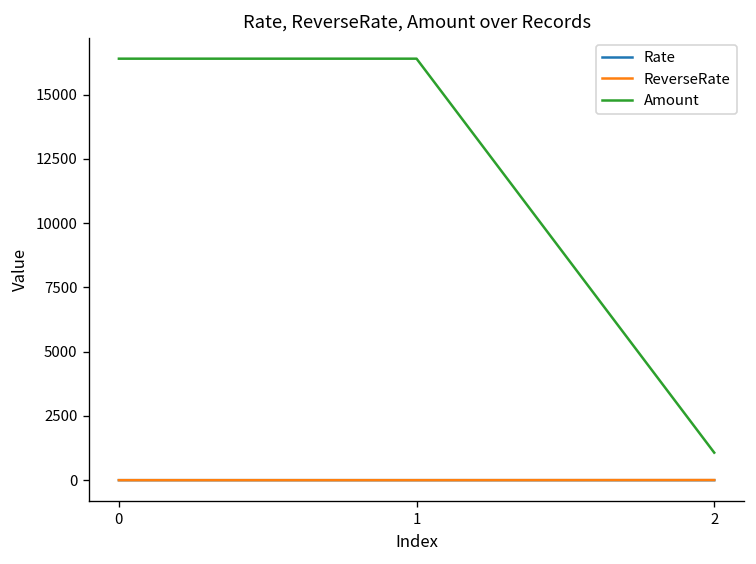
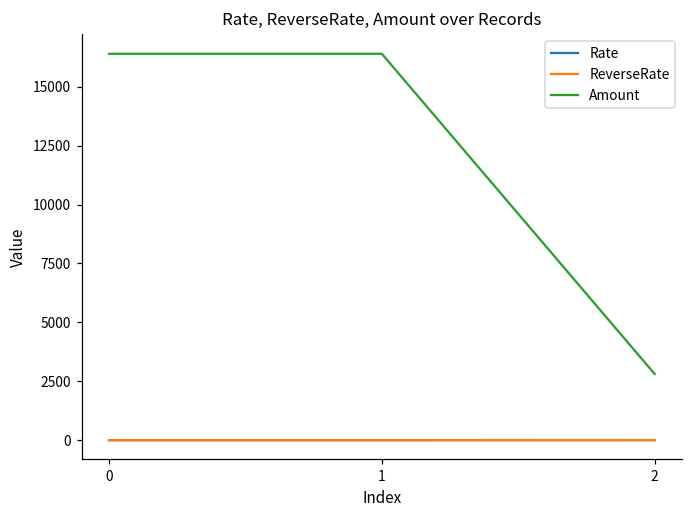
  {
    "ReverseRate": {
      "0": 0,
      "1": 0,
      "2": 0
    },
    "Amount": {
      "0": 16400,
      "1": 16400,
-     "2": 1100
+     "2": 2800
    }
  }
